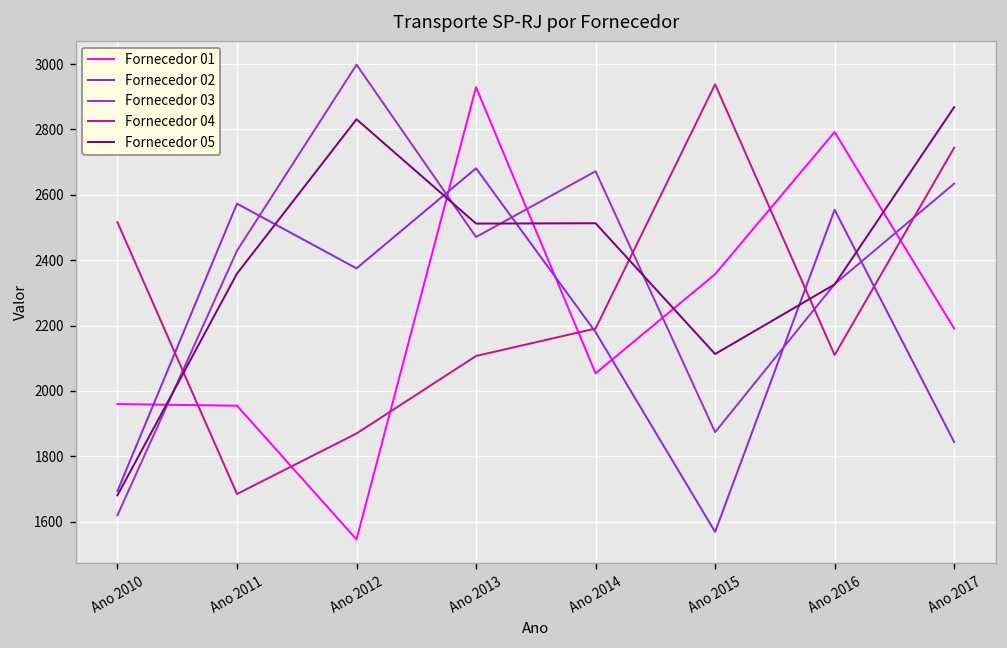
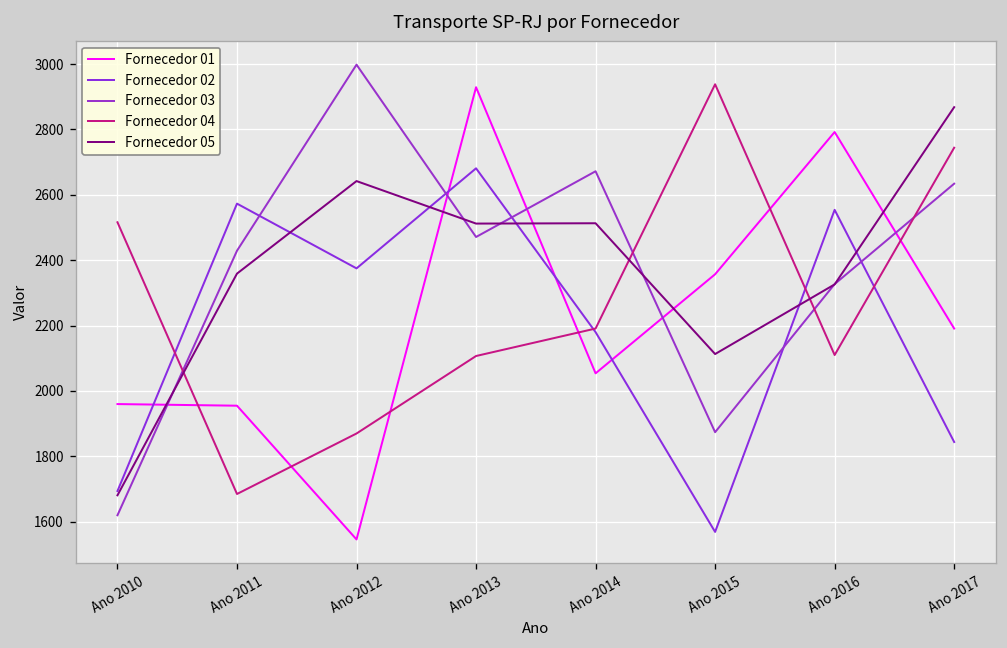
  {
    "Fornecedor 01": {
      "Ano 2010": 1960,
      "Ano 2011": 1960,
      "Ano 2012": 1550,
      "Ano 2013": 2930,
      "Ano 2014": 2050,
      "Ano 2015": 2360,
      "Ano 2016": 2790,
      "Ano 2017": 2190
    },
    "Fornecedor 04": {
      "Ano 2010": 2520,
      "Ano 2011": 1690,
      "Ano 2012": 1870,
      "Ano 2013": 2110,
      "Ano 2014": 2190,
      "Ano 2015": 2940,
      "Ano 2016": 2110,
      "Ano 2017": 2740
    },
    "Fornecedor 05": {
      "Ano 2010": 1680,
      "Ano 2011": 2360,
-     "Ano 2012": 2830,
+     "Ano 2012": 2640,
      "Ano 2013": 2510,
      "Ano 2014": 2510,
      "Ano 2015": 2110,
      "Ano 2017": 2870
    }
  }
